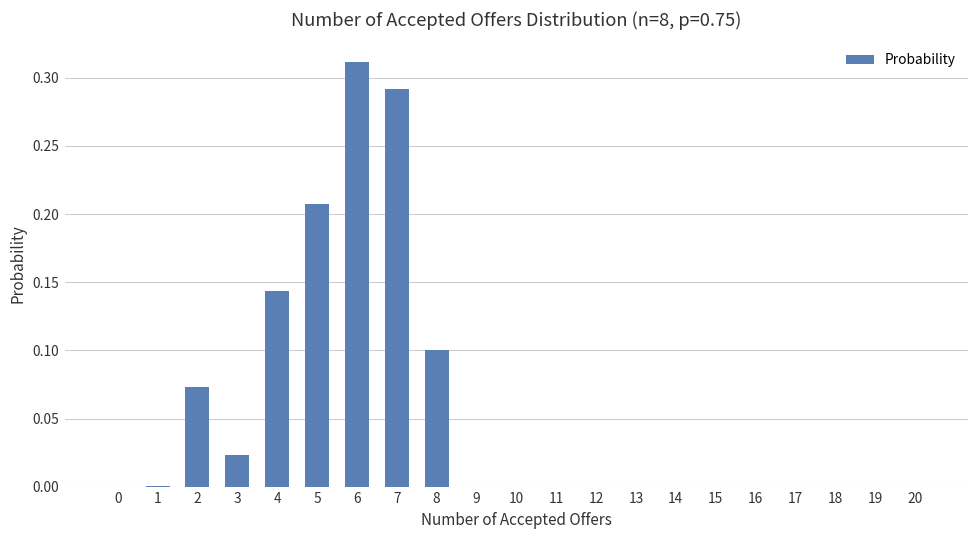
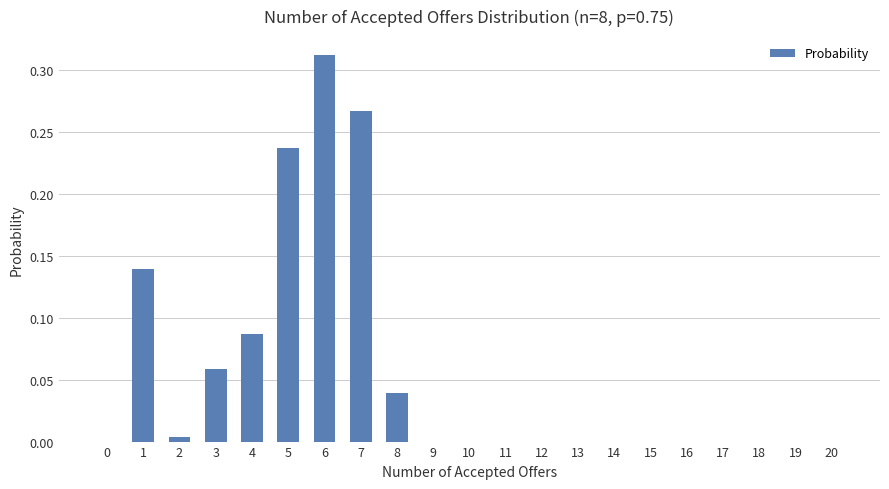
  {
-   "1": 0.000,
-   "2": 0.073,
-   "3": 0.023,
-   "4": 0.144,
-   "5": 0.208,
+   "1": 0.139,
+   "2": 0.004,
+   "3": 0.058,
+   "4": 0.087,
+   "5": 0.237,
    "6": 0.311,
-   "7": 0.292,
-   "8": 0.100,
+   "7": 0.267,
+   "8": 0.039,
    "9": 0.000,
    "10": 0.000,
    "11": 0.000,
    "12": 0.000,
    "13": 0.000,
    "14": 0.000,
    "15": 0.000,
    "16": 0.000,
    "17": 0.000,
    "18": 0.000,
    "19": 0.000,
    "20": 0.000
  }
